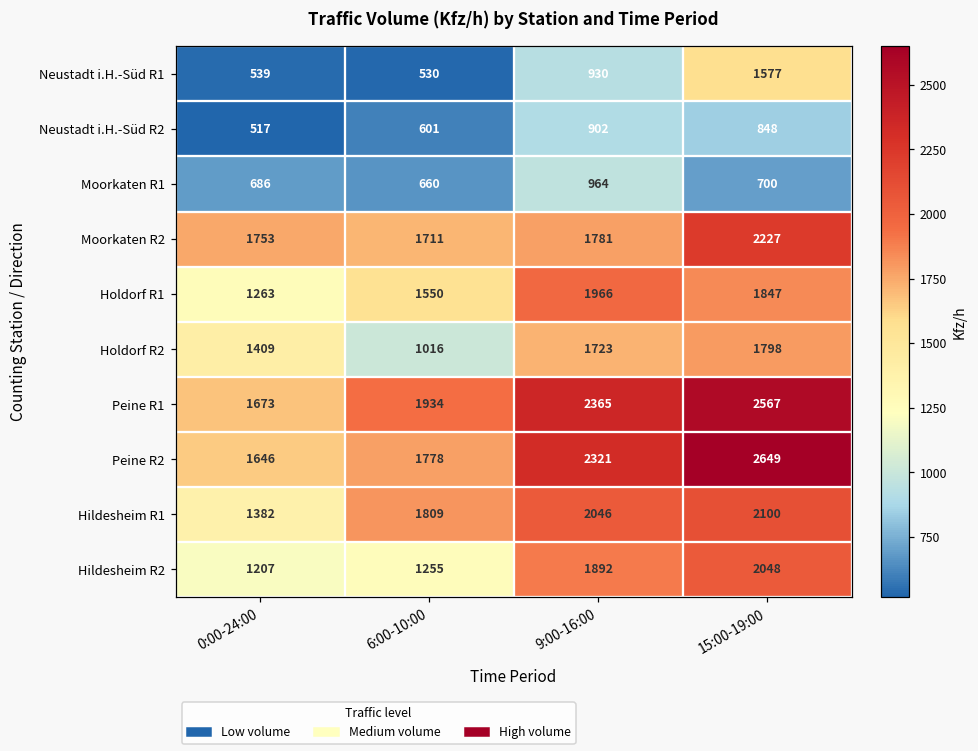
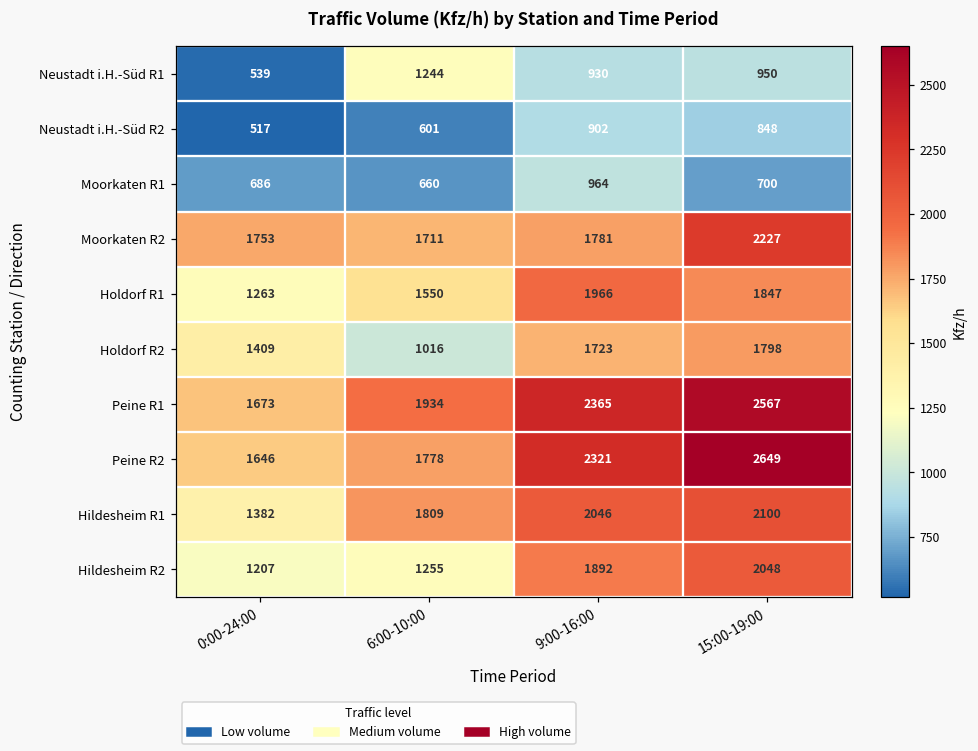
  {
    "Neustadt i.H.-Süd R1": {
      "0:00-24:00": 539,
-     "6:00-10:00": 530,
+     "6:00-10:00": 1244,
      "9:00-16:00": 930,
-     "15:00-19:00": 1577
+     "15:00-19:00": 950
    },
    "Neustadt i.H.-Süd R2": {
      "0:00-24:00": 517,
      "6:00-10:00": 601,
      "9:00-16:00": 902,
      "15:00-19:00": 848
    },
    "Moorkaten R1": {
      "0:00-24:00": 686,
      "6:00-10:00": 660,
      "9:00-16:00": 964,
      "15:00-19:00": 700
    },
    "Moorkaten R2": {
      "0:00-24:00": 1753,
      "6:00-10:00": 1711,
      "9:00-16:00": 1781,
      "15:00-19:00": 2227
    },
    "Holdorf R1": {
      "0:00-24:00": 1263,
      "6:00-10:00": 1550,
      "9:00-16:00": 1966,
      "15:00-19:00": 1847
    },
    "Holdorf R2": {
      "0:00-24:00": 1409,
      "6:00-10:00": 1016,
      "9:00-16:00": 1723,
      "15:00-19:00": 1798
    },
    "Peine R1": {
      "0:00-24:00": 1673,
      "6:00-10:00": 1934,
      "9:00-16:00": 2365,
      "15:00-19:00": 2567
    },
    "Peine R2": {
      "0:00-24:00": 1646,
      "6:00-10:00": 1778,
      "9:00-16:00": 2321,
      "15:00-19:00": 2649
    },
    "Hildesheim R1": {
      "0:00-24:00": 1382,
      "6:00-10:00": 1809,
      "9:00-16:00": 2046,
      "15:00-19:00": 2100
    },
    "Hildesheim R2": {
      "0:00-24:00": 1207,
      "6:00-10:00": 1255,
      "9:00-16:00": 1892,
      "15:00-19:00": 2048
    }
  }
